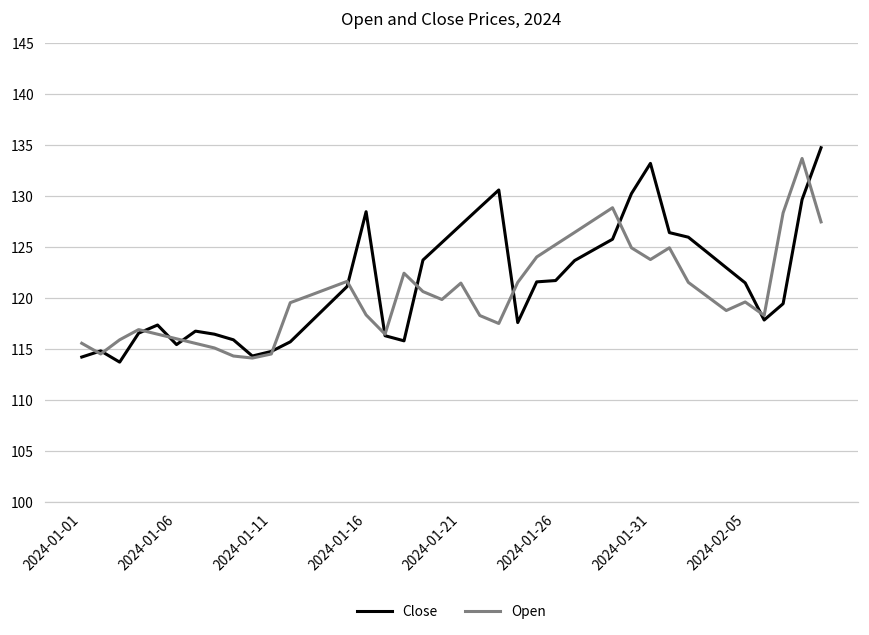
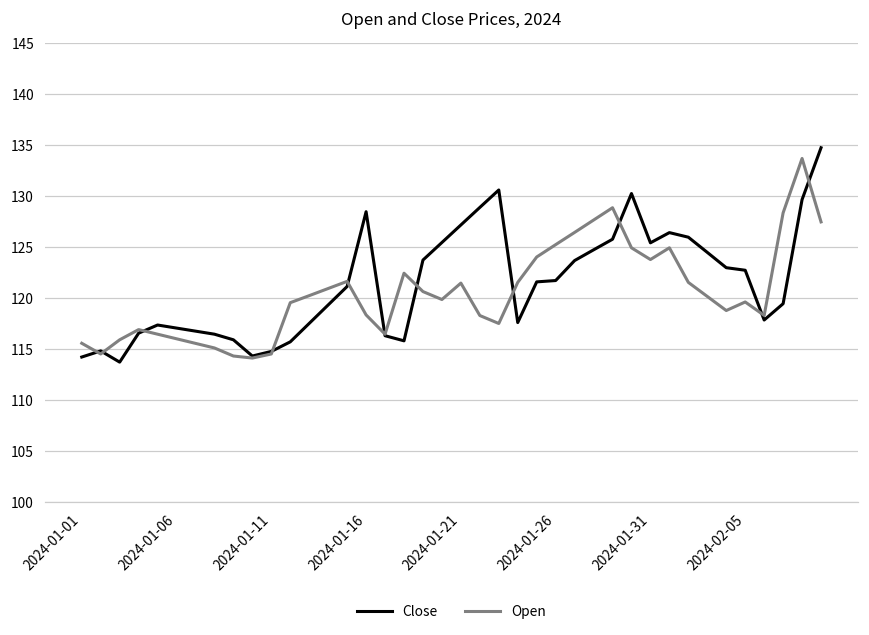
  {
    "Close": {
      "2024-01-01": 114,
-     "2024-01-06": 115,
+     "2024-01-06": 117,
      "2024-01-16": 129,
      "2024-01-21": 127,
      "2024-01-26": 122,
-     "2024-01-31": 133,
-     "2024-02-05": 122
+     "2024-01-31": 125,
+     "2024-02-05": 123
    },
    "Open": {
      "2024-01-01": 116,
      "2024-01-06": 116,
      "2024-01-16": 118,
      "2024-01-21": 122,
      "2024-01-26": 125,
      "2024-01-31": 124,
      "2024-02-05": 120
    }
  }
